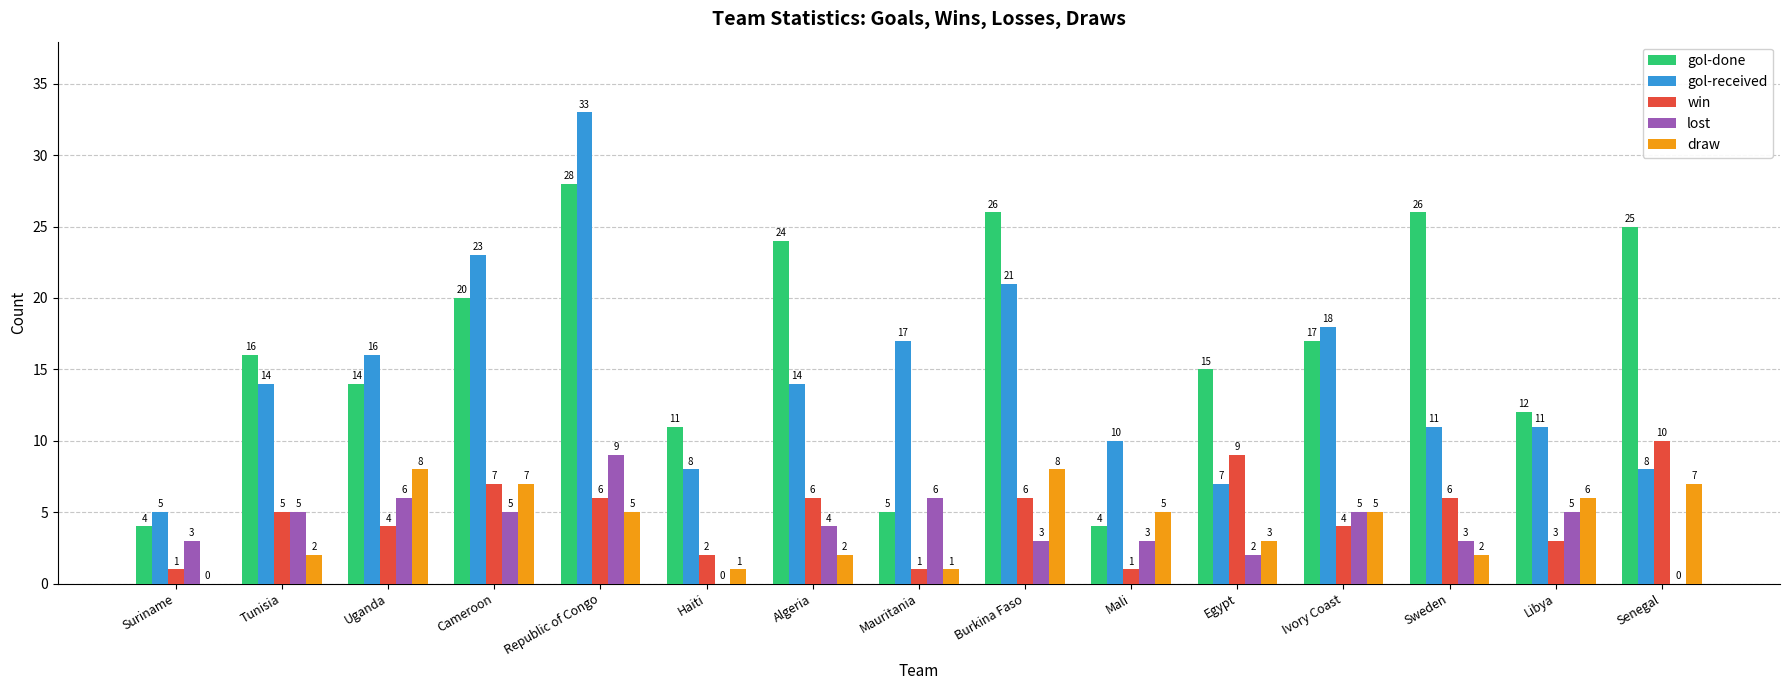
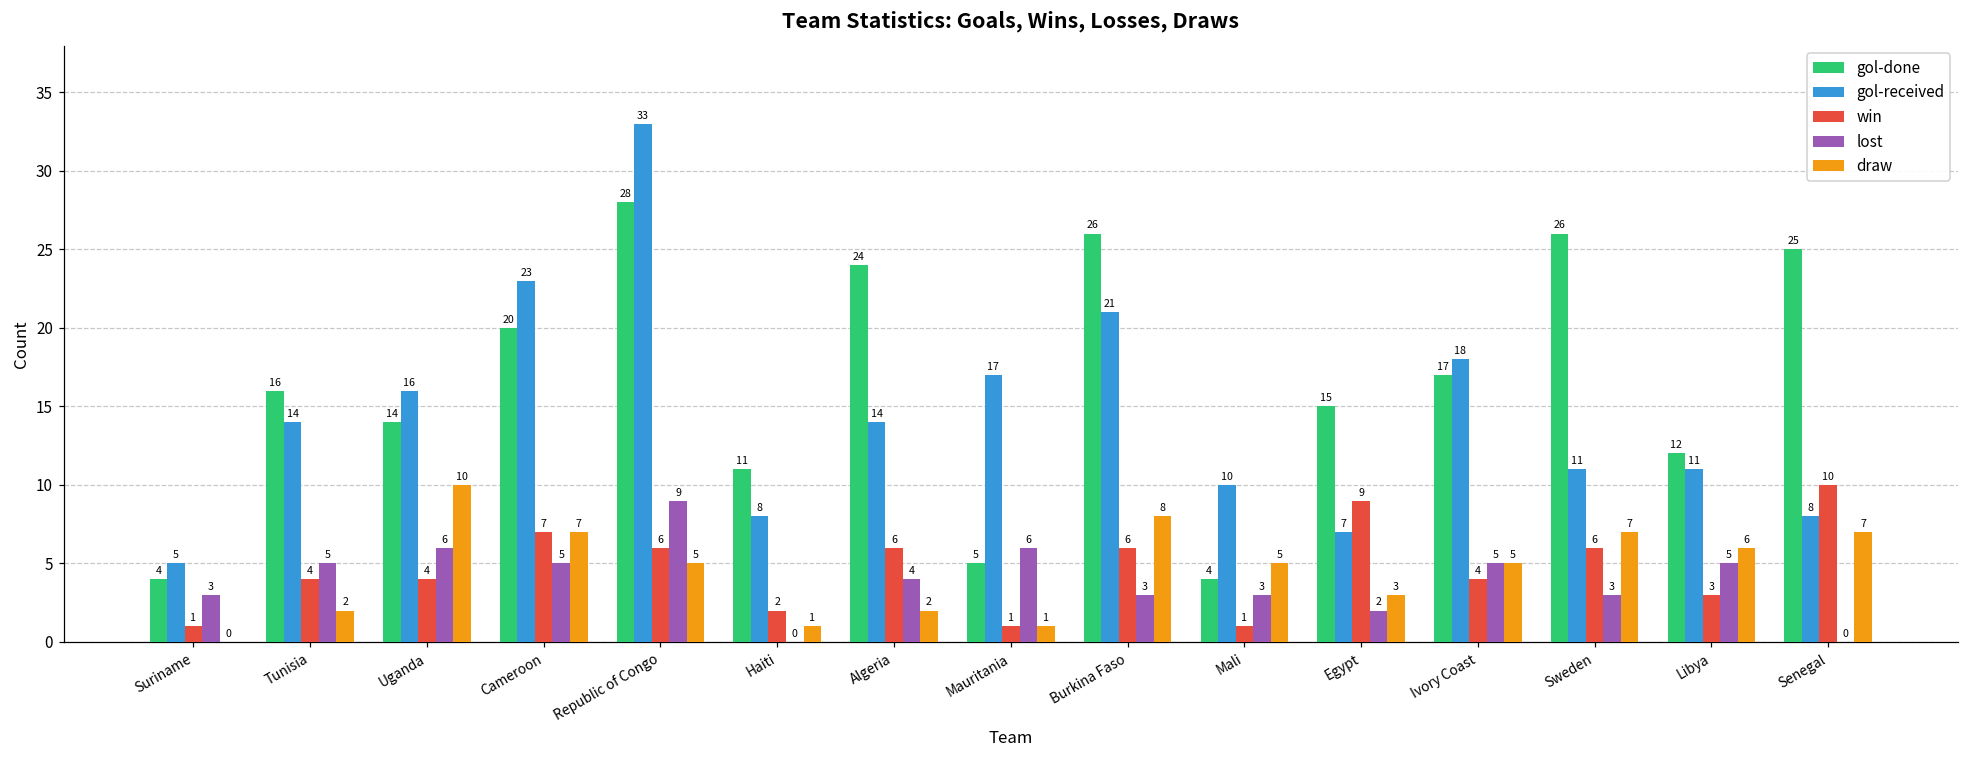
  {
    "gol-done": {
      "Suriname": 4,
      "Tunisia": 16,
      "Uganda": 14,
      "Cameroon": 20,
      "Republic of Congo": 28,
      "Haiti": 11,
      "Algeria": 24,
      "Mauritania": 5,
      "Burkina Faso": 26,
      "Mali": 4,
      "Egypt": 15,
      "Ivory Coast": 17,
      "Sweden": 26,
      "Libya": 12,
      "Senegal": 25
    },
    "gol-received": {
      "Suriname": 5,
      "Tunisia": 14,
      "Uganda": 16,
      "Cameroon": 23,
      "Republic of Congo": 33,
      "Haiti": 8,
      "Algeria": 14,
      "Mauritania": 17,
      "Burkina Faso": 21,
      "Mali": 10,
      "Egypt": 7,
      "Ivory Coast": 18,
      "Sweden": 11,
      "Libya": 11,
      "Senegal": 8
    },
    "win": {
      "Suriname": 1,
-     "Tunisia": 5,
+     "Tunisia": 4,
      "Uganda": 4,
      "Cameroon": 7,
      "Republic of Congo": 6,
      "Haiti": 2,
      "Algeria": 6,
      "Mauritania": 1,
      "Burkina Faso": 6,
      "Mali": 1,
      "Egypt": 9,
      "Ivory Coast": 4,
      "Sweden": 6,
      "Libya": 3,
      "Senegal": 10
    },
    "lost": {
      "Suriname": 3,
      "Tunisia": 5,
      "Uganda": 6,
      "Cameroon": 5,
      "Republic of Congo": 9,
      "Haiti": 0,
      "Algeria": 4,
      "Mauritania": 6,
      "Burkina Faso": 3,
      "Mali": 3,
      "Egypt": 2,
      "Ivory Coast": 5,
      "Sweden": 3,
      "Libya": 5,
      "Senegal": 0
    },
    "draw": {
      "Suriname": 0,
      "Tunisia": 2,
-     "Uganda": 8,
+     "Uganda": 10,
      "Cameroon": 7,
      "Republic of Congo": 5,
      "Haiti": 1,
      "Algeria": 2,
      "Mauritania": 1,
      "Burkina Faso": 8,
      "Mali": 5,
      "Egypt": 3,
      "Ivory Coast": 5,
-     "Sweden": 2,
+     "Sweden": 7,
      "Libya": 6,
      "Senegal": 7
    }
  }
